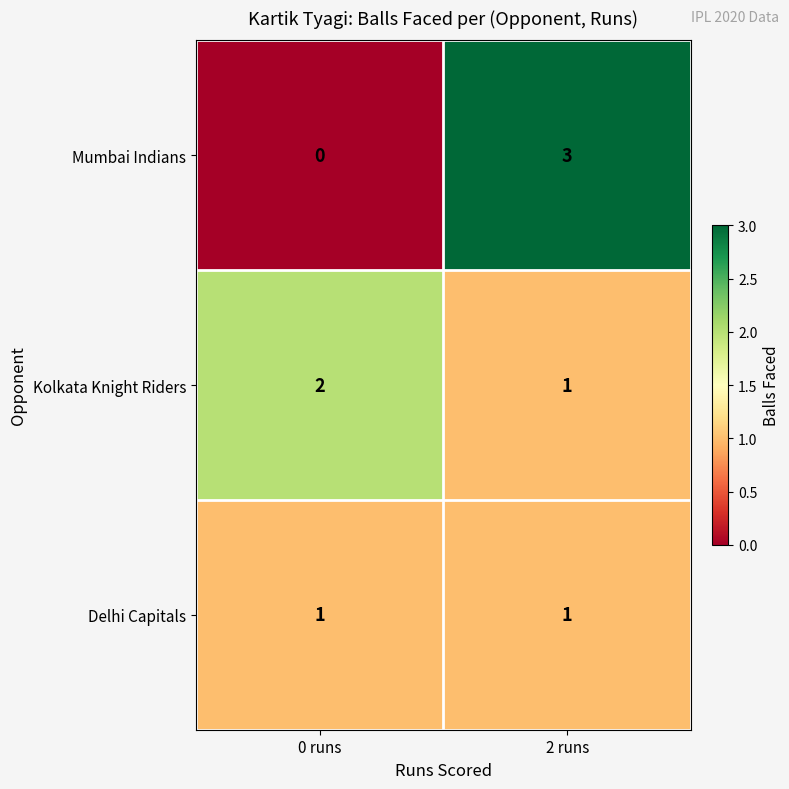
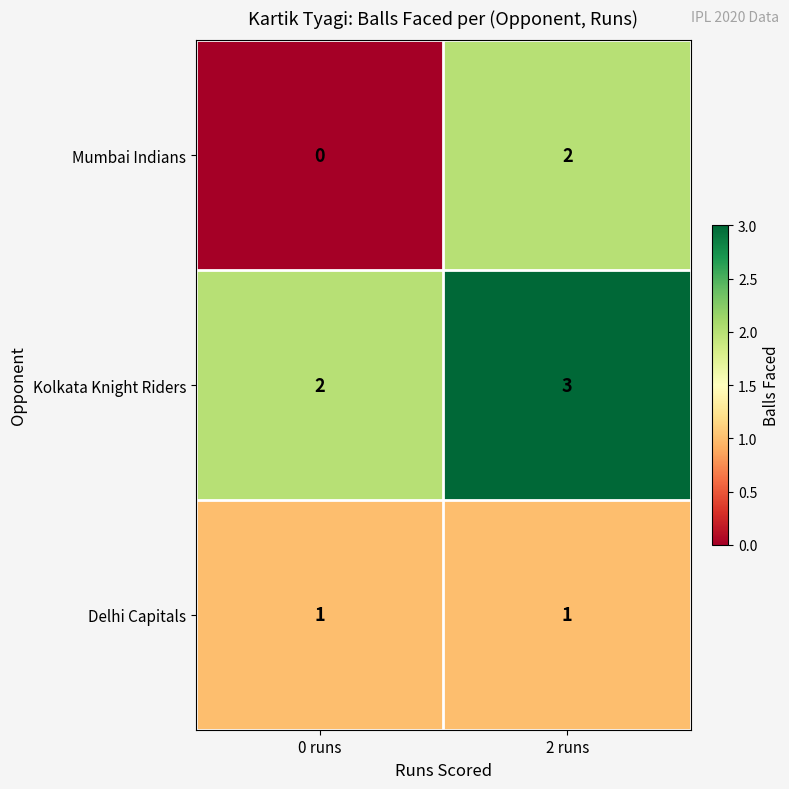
  {
    "Mumbai Indians": {
      "0 runs": 0,
-     "2 runs": 3
+     "2 runs": 2
    },
    "Kolkata Knight Riders": {
      "0 runs": 2,
-     "2 runs": 1
+     "2 runs": 3
    },
    "Delhi Capitals": {
      "0 runs": 1,
      "2 runs": 1
    }
  }
